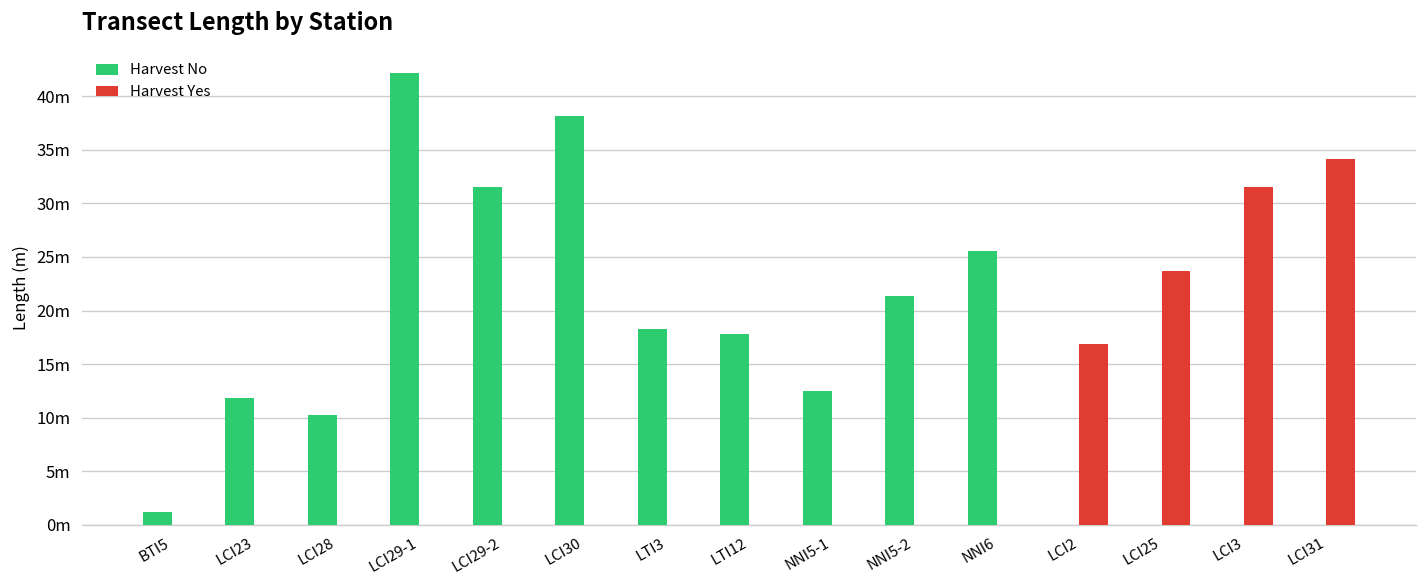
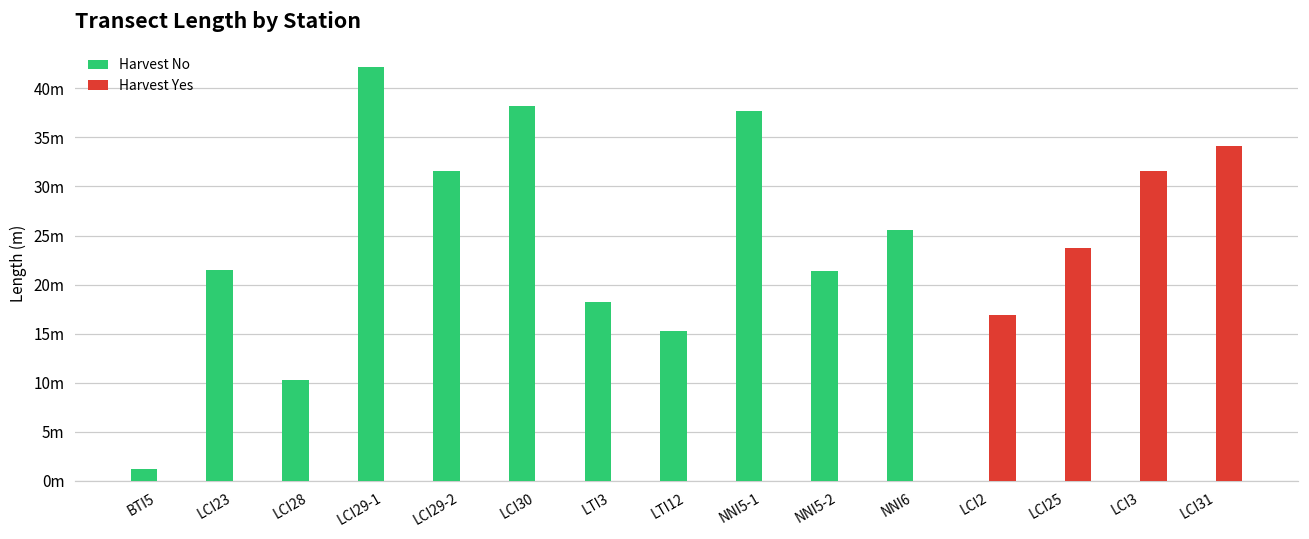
  {
    "Harvest No": {
      "BTI5": "1m",
-     "LCI23": "12m",
+     "LCI23": "22m",
      "LCI28": "10m",
      "LCI29-1": "42m",
      "LCI29-2": "32m",
      "LCI30": "38m",
      "LTI3": "18m",
-     "LTI12": "18m",
-     "NNI5-1": "12m",
+     "LTI12": "15m",
+     "NNI5-1": "38m",
      "NNI5-2": "21m",
      "NNI6": "26m",
      "LCI2": "0m",
      "LCI25": "0m",
      "LCI3": "0m",
      "LCI31": "0m"
    },
    "Harvest Yes": {
      "BTI5": "0m",
      "LCI23": "0m",
      "LCI28": "0m",
      "LCI29-1": "0m",
      "LCI29-2": "0m",
      "LCI30": "0m",
      "LTI3": "0m",
      "LTI12": "0m",
      "NNI5-1": "0m",
      "NNI5-2": "0m",
      "NNI6": "0m",
      "LCI2": "17m",
      "LCI25": "24m",
      "LCI3": "32m",
      "LCI31": "34m"
    }
  }
